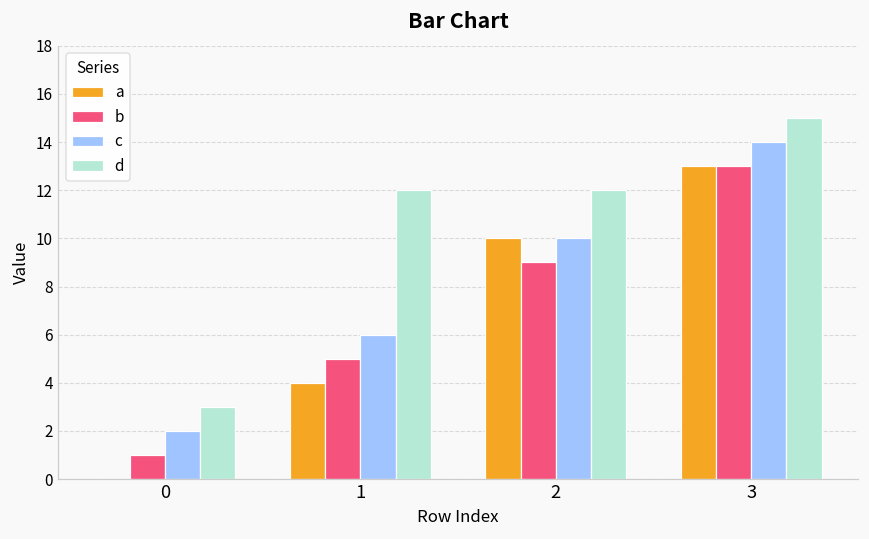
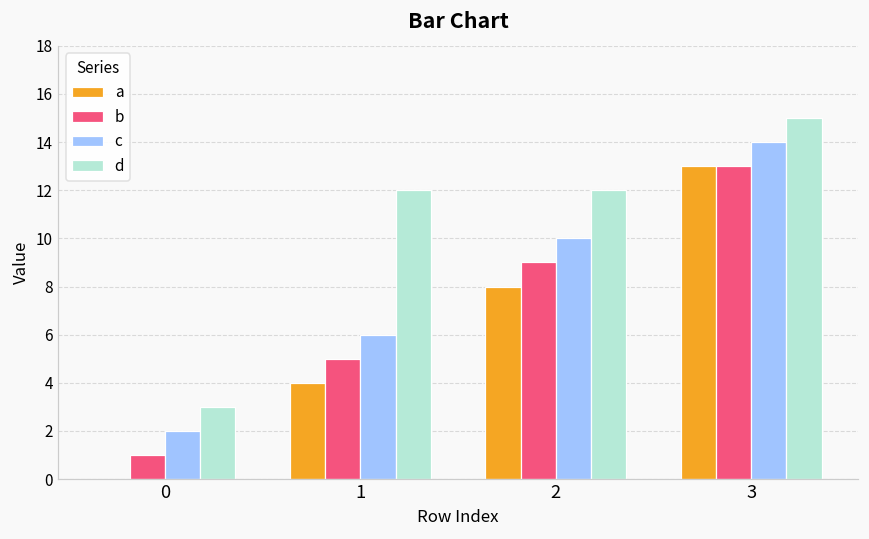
  {
    "a": {
      "0": 0,
      "1": 4,
-     "2": 10,
+     "2": 8,
      "3": 13
    },
    "b": {
      "0": 1,
      "1": 5,
      "2": 9,
      "3": 13
    }
  }
